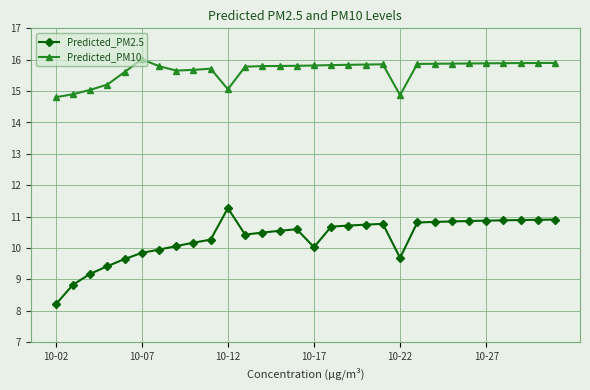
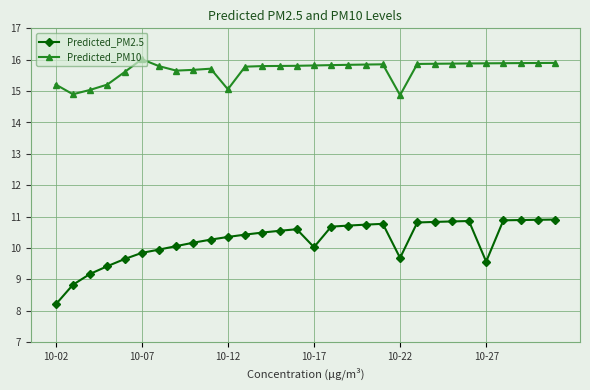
  {
    "Predicted_PM2.5": {
      "10-02": 8.2,
      "10-07": 9.8,
-     "10-12": 11.3,
+     "10-12": 10.4,
      "10-17": 10.0,
      "10-22": 9.7,
-     "10-27": 10.9
+     "10-27": 9.6
    },
    "Predicted_PM10": {
-     "10-02": 14.8,
+     "10-02": 15.2,
      "10-12": 15.1,
      "10-17": 15.8,
      "10-22": 14.9,
      "10-27": 15.9
    }
  }
